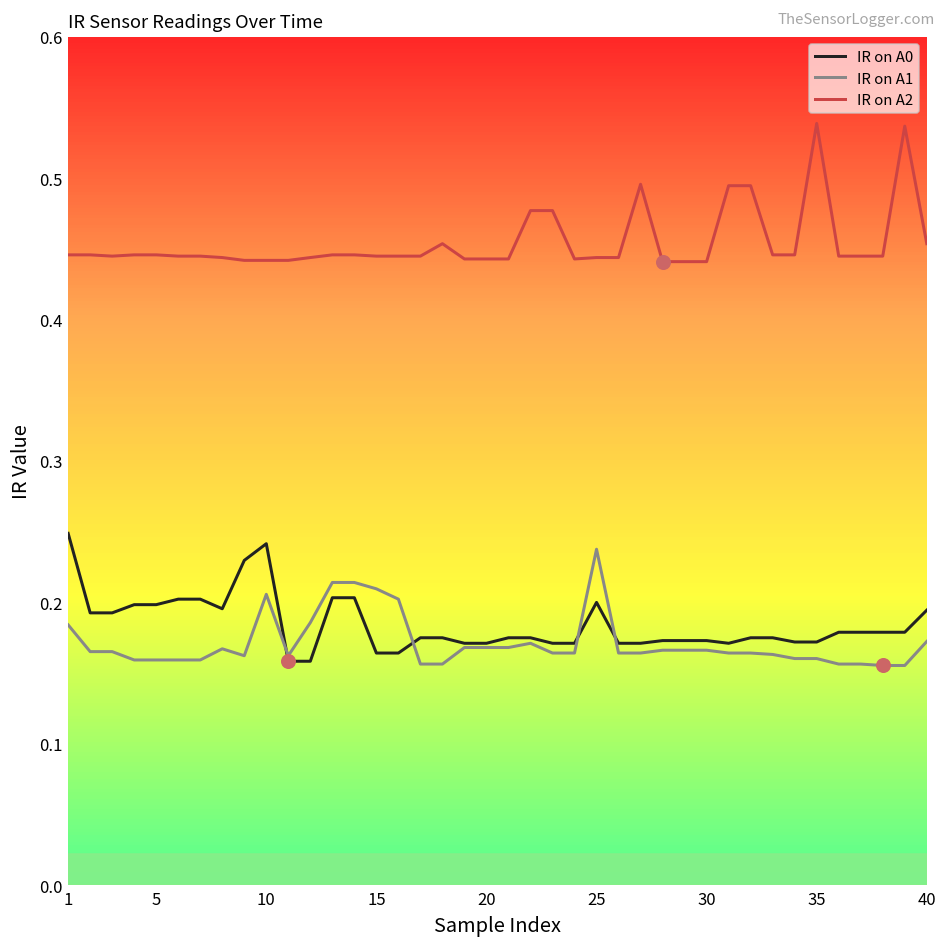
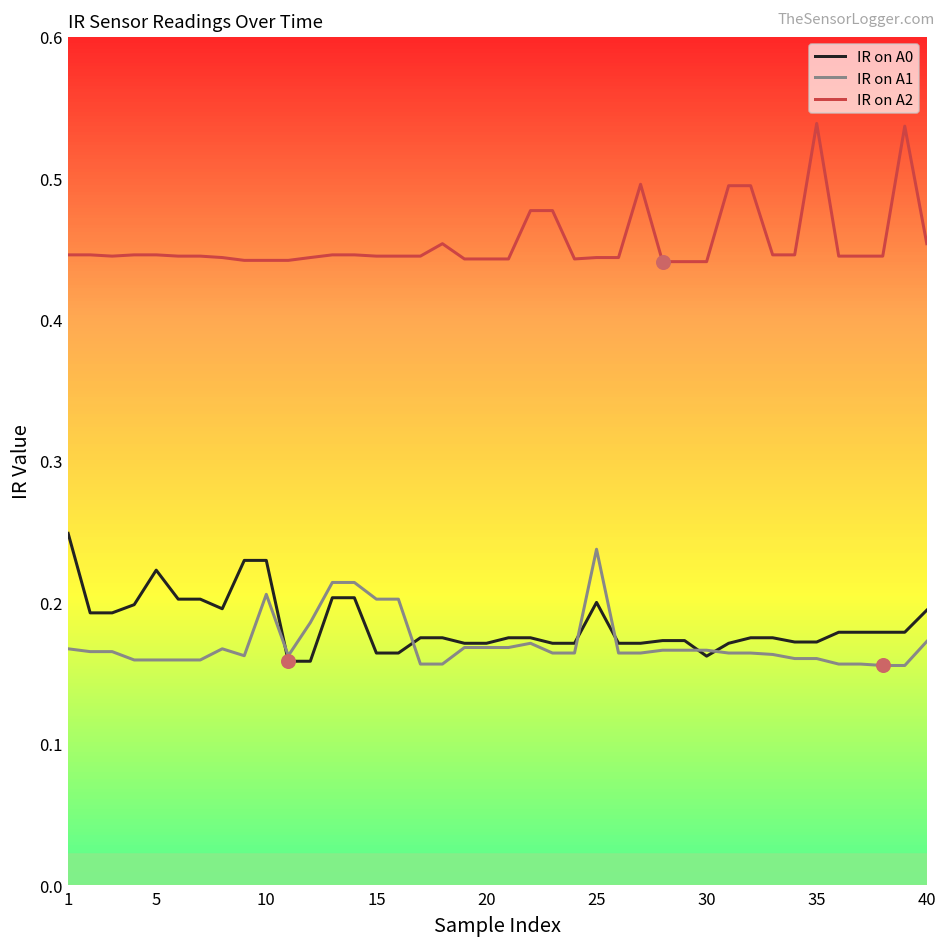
  {
    "IR on A0": {
      "1": 0.249,
-     "5": 0.198,
-     "10": 0.242,
+     "5": 0.223,
+     "10": 0.230,
      "15": 0.164,
      "20": 0.171,
      "25": 0.200,
-     "30": 0.173,
+     "30": 0.162,
      "35": 0.172,
      "40": 0.195
    },
    "IR on A1": {
-     "1": 0.184,
+     "1": 0.167,
      "5": 0.159,
      "10": 0.206,
-     "15": 0.210,
+     "15": 0.202,
      "20": 0.168,
      "25": 0.238,
      "30": 0.166,
      "35": 0.160,
      "40": 0.172
    }
  }
